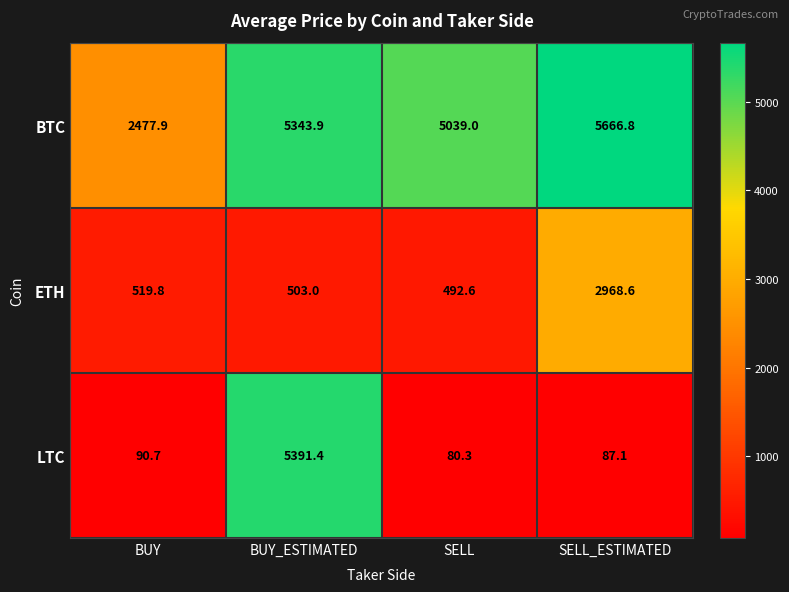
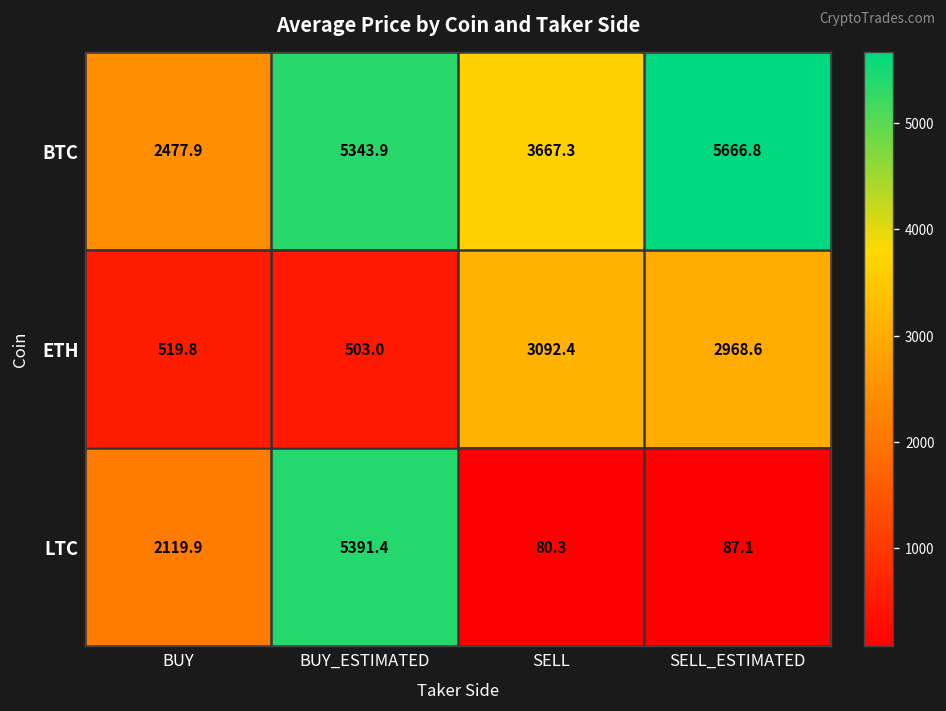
  {
    "BTC": {
      "BUY": 2477.9,
      "BUY_ESTIMATED": 5343.9,
-     "SELL": 5039.0,
+     "SELL": 3667.3,
      "SELL_ESTIMATED": 5666.8
    },
    "ETH": {
      "BUY": 519.8,
      "BUY_ESTIMATED": 503.0,
-     "SELL": 492.6,
+     "SELL": 3092.4,
      "SELL_ESTIMATED": 2968.6
    },
    "LTC": {
-     "BUY": 90.7,
+     "BUY": 2119.9,
      "BUY_ESTIMATED": 5391.4,
      "SELL": 80.3,
      "SELL_ESTIMATED": 87.1
    }
  }
